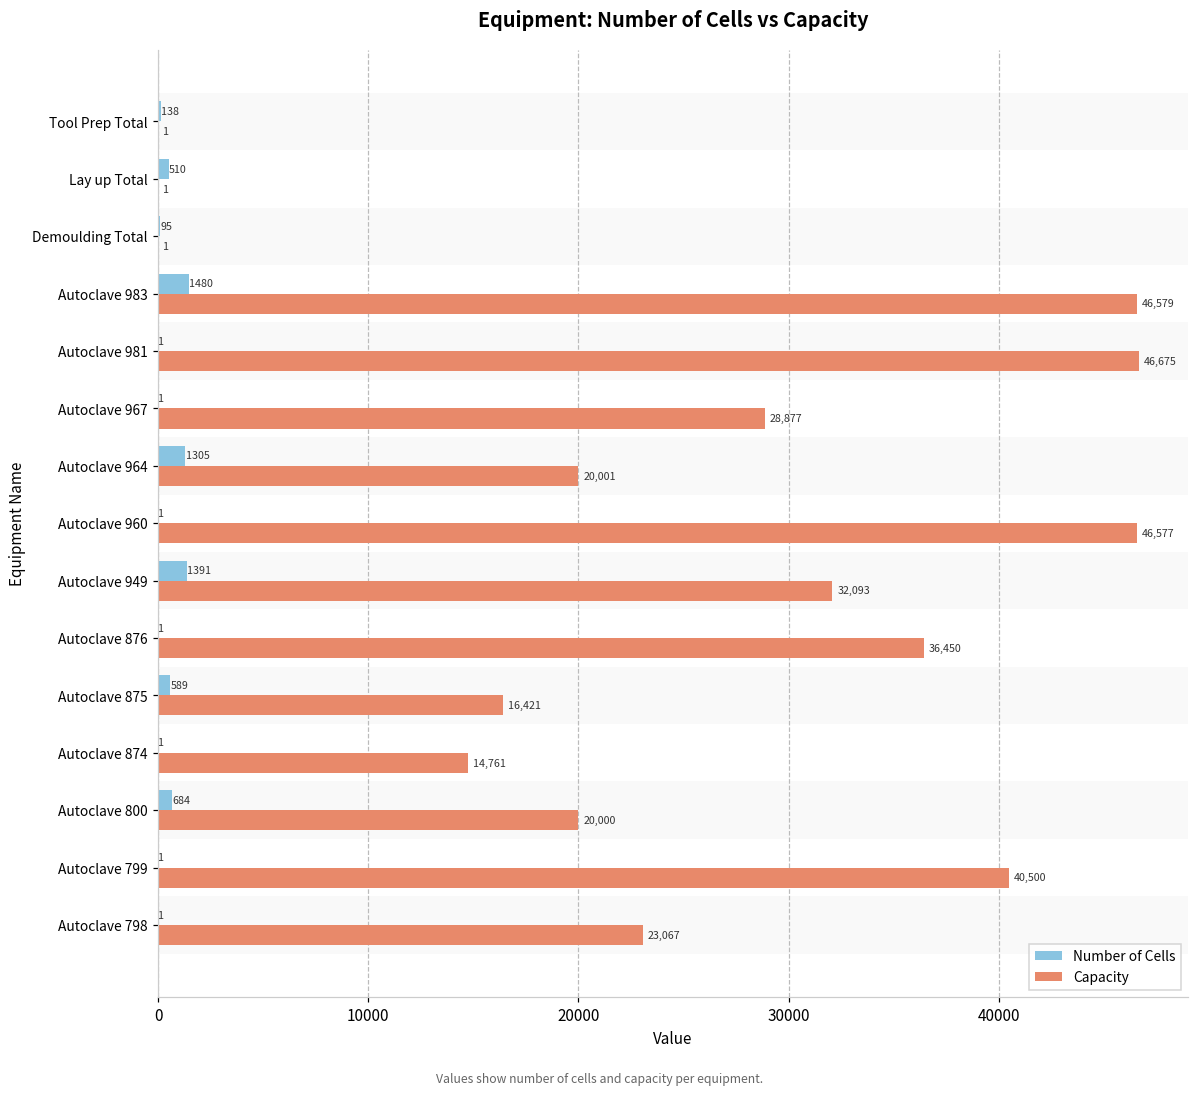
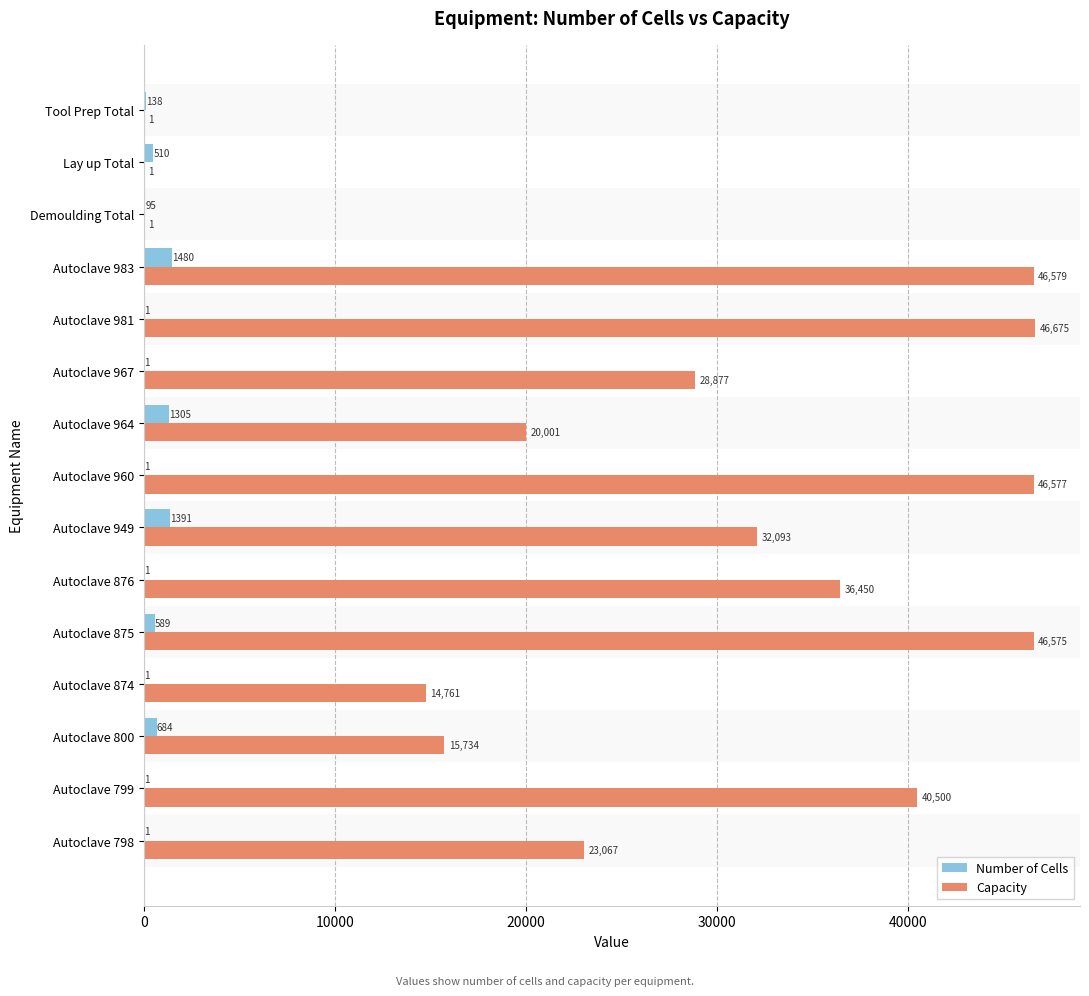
  {
    "Number of Cells": {
      "Tool Prep Total": "138",
      "Lay up Total": "510",
      "Demoulding Total": "95",
      "Autoclave 983": "1480",
      "Autoclave 981": "1",
      "Autoclave 967": "1",
      "Autoclave 964": "1305",
      "Autoclave 960": "1",
      "Autoclave 949": "1391",
      "Autoclave 876": "1",
      "Autoclave 875": "589",
      "Autoclave 874": "1",
      "Autoclave 800": "684",
      "Autoclave 799": "1",
      "Autoclave 798": "1"
    },
    "Capacity": {
      "Tool Prep Total": "1",
      "Lay up Total": "1",
      "Demoulding Total": "1",
      "Autoclave 983": "46,579",
      "Autoclave 981": "46,675",
      "Autoclave 967": "28,877",
      "Autoclave 964": "20,001",
      "Autoclave 960": "46,577",
      "Autoclave 949": "32,093",
      "Autoclave 876": "36,450",
-     "Autoclave 875": "16,421",
+     "Autoclave 875": "46,575",
      "Autoclave 874": "14,761",
-     "Autoclave 800": "20,000",
+     "Autoclave 800": "15,734",
      "Autoclave 799": "40,500",
      "Autoclave 798": "23,067"
    }
  }
